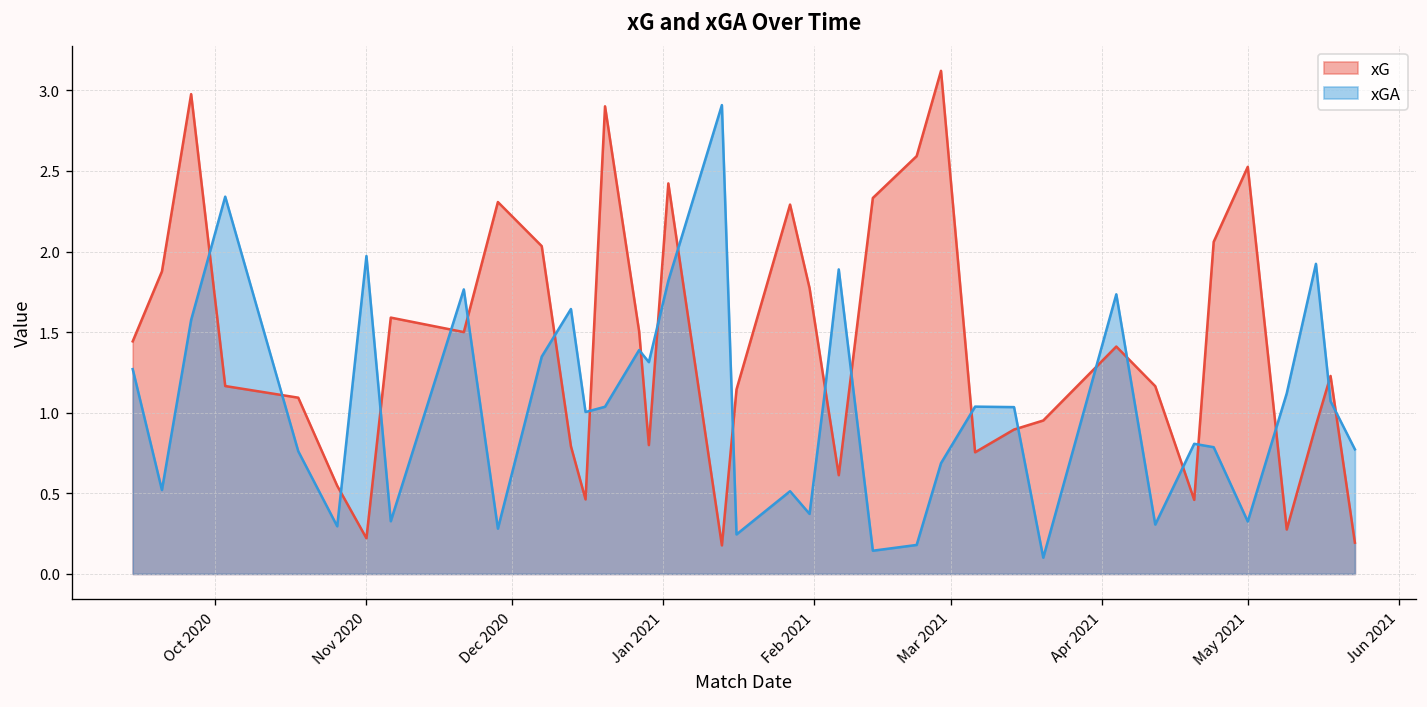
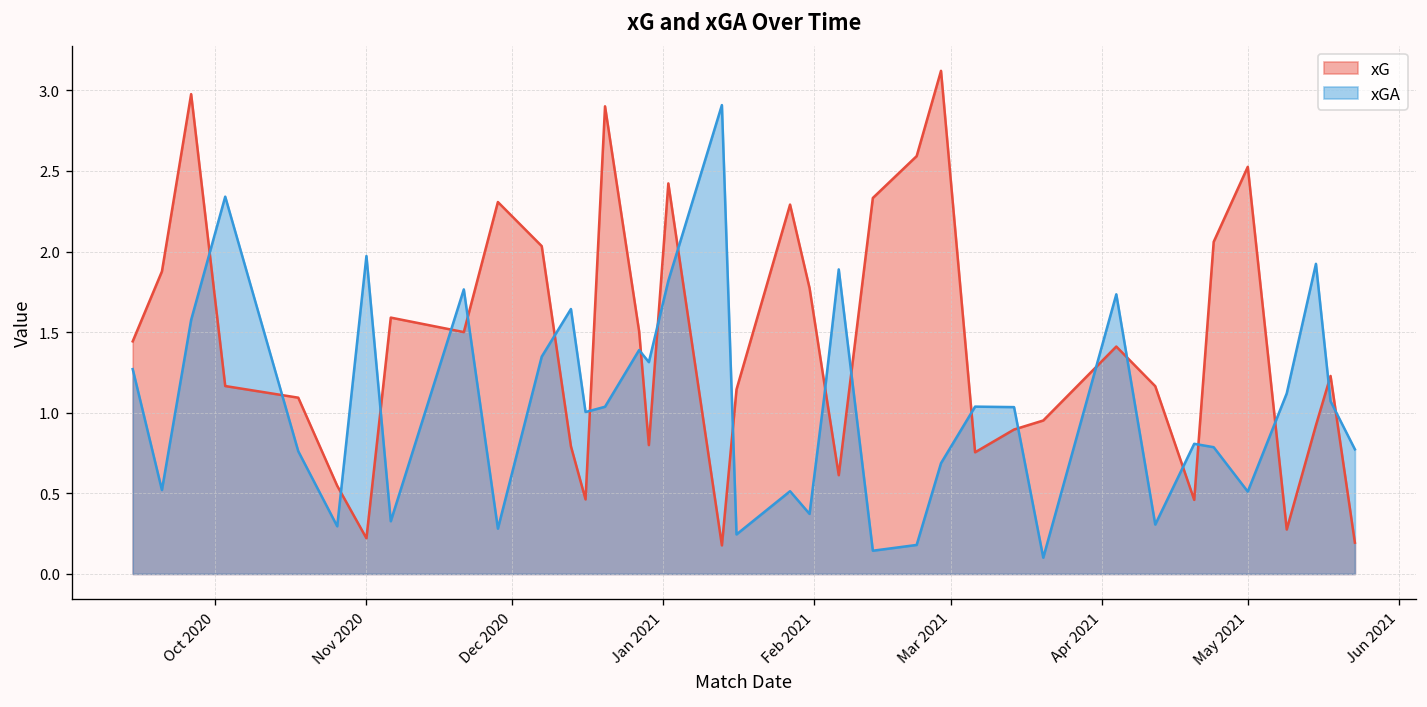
  {
    "xG": {
      "Nov 2020": 0.22,
      "May 2021": 2.53
    },
    "xGA": {
      "Nov 2020": 1.97,
-     "May 2021": 0.33
+     "May 2021": 0.51
    }
  }
